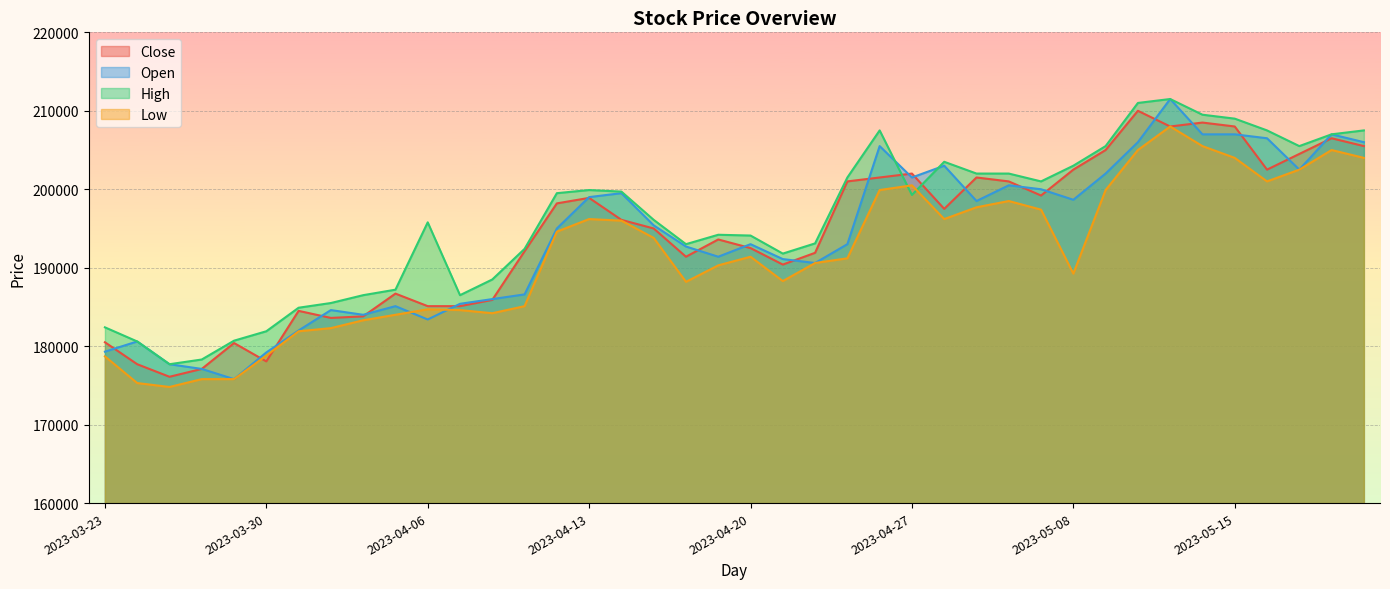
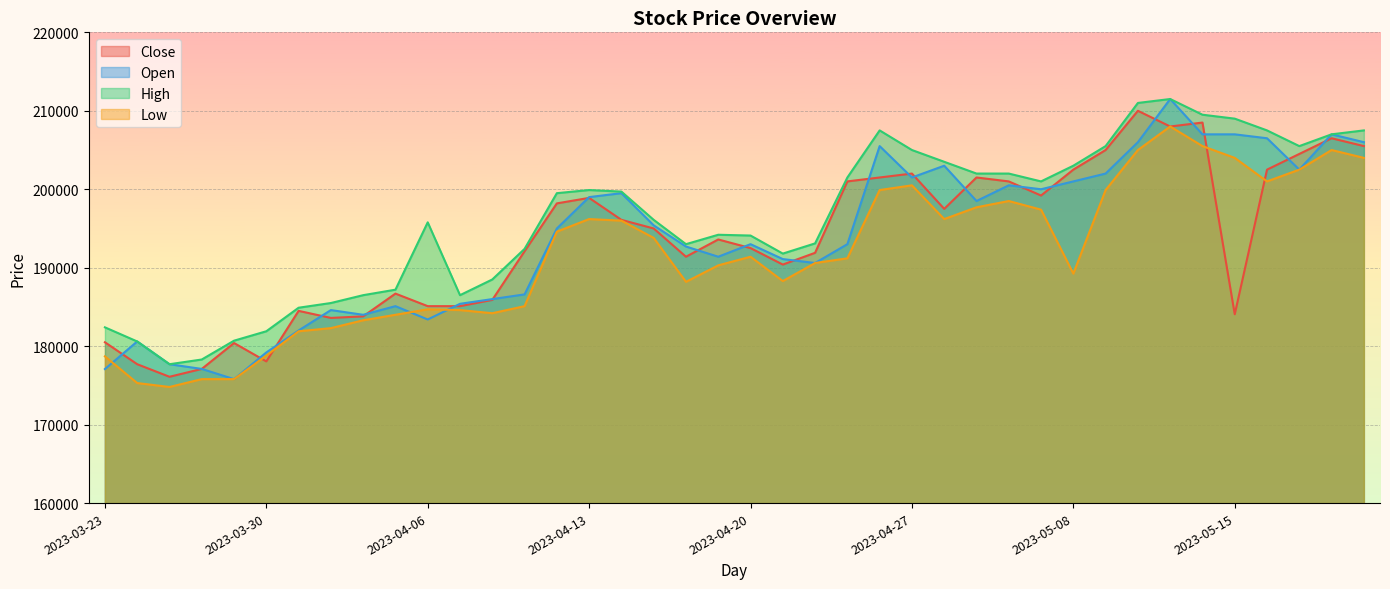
  {
    "Close": {
      "2023-03-23": 181000,
      "2023-03-30": 178000,
      "2023-04-06": 185000,
      "2023-04-20": 193000,
      "2023-04-27": 202000,
      "2023-05-08": 203000,
-     "2023-05-15": 208000
+     "2023-05-15": 184000
    },
    "Open": {
-     "2023-03-23": 179000,
+     "2023-03-23": 177000,
      "2023-03-30": 179000,
      "2023-04-06": 183000,
      "2023-04-20": 193000,
      "2023-04-27": 202000,
-     "2023-05-08": 199000,
+     "2023-05-08": 201000,
      "2023-05-15": 207000
    },
    "High": {
      "2023-03-23": 182000,
      "2023-03-30": 182000,
      "2023-04-06": 196000,
      "2023-04-13": 200000,
      "2023-04-20": 194000,
-     "2023-04-27": 199000,
+     "2023-04-27": 205000,
      "2023-05-08": 203000,
      "2023-05-15": 209000
    },
    "Low": {
      "2023-03-23": 179000,
      "2023-03-30": 179000,
      "2023-04-06": 185000,
      "2023-04-13": 196000,
      "2023-04-20": 191000,
      "2023-04-27": 201000,
      "2023-05-08": 189000,
      "2023-05-15": 204000
    }
  }
